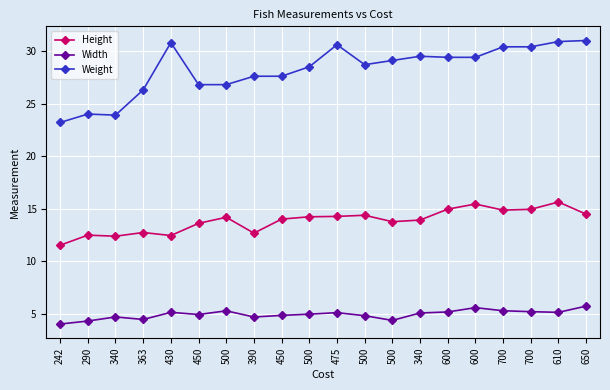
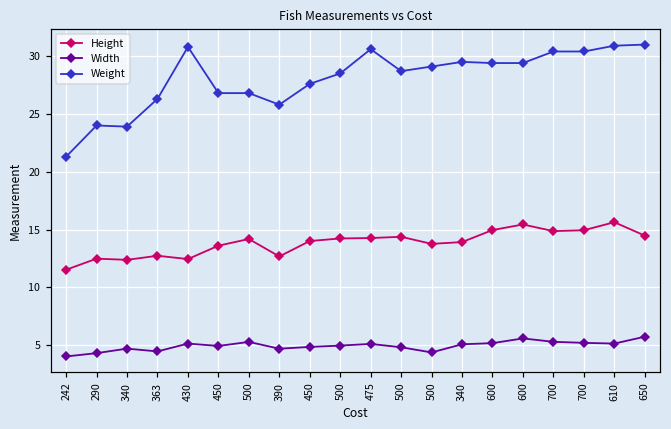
  {
    "Height": {
      "242": 11.5,
      "290": 12.5,
      "363": 12.7,
      "430": 12.4,
      "390": 12.7,
      "475": 14.3,
      "610": 15.6,
      "650": 14.5
    },
    "Width": {
      "242": 4.0,
      "290": 4.3,
      "363": 4.5,
      "430": 5.1,
      "390": 4.7,
      "475": 5.1,
      "610": 5.1,
      "650": 5.7
    },
    "Weight": {
-     "242": 23.2,
+     "242": 21.3,
      "290": 24.0,
      "363": 26.3,
      "430": 30.8,
-     "390": 27.6,
+     "390": 25.8,
      "475": 30.6,
      "610": 30.9,
      "650": 31.0
    }
  }
